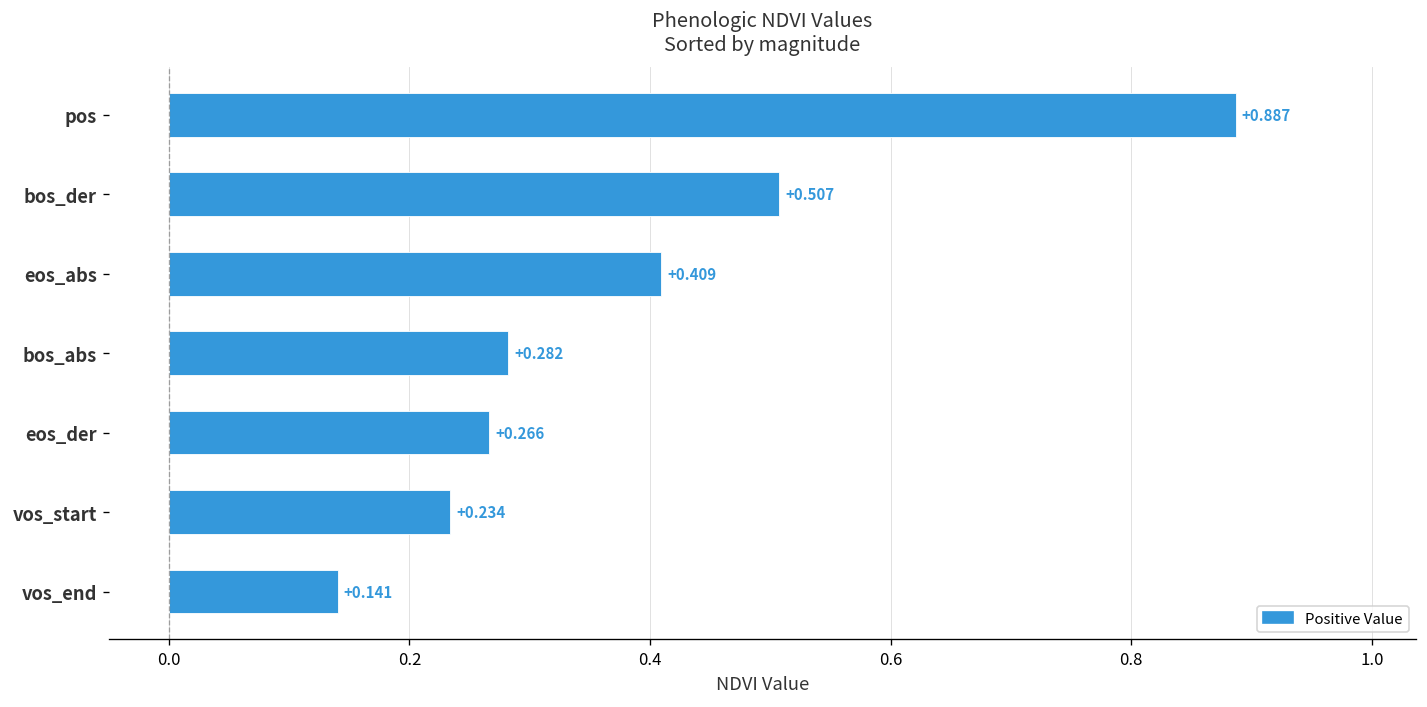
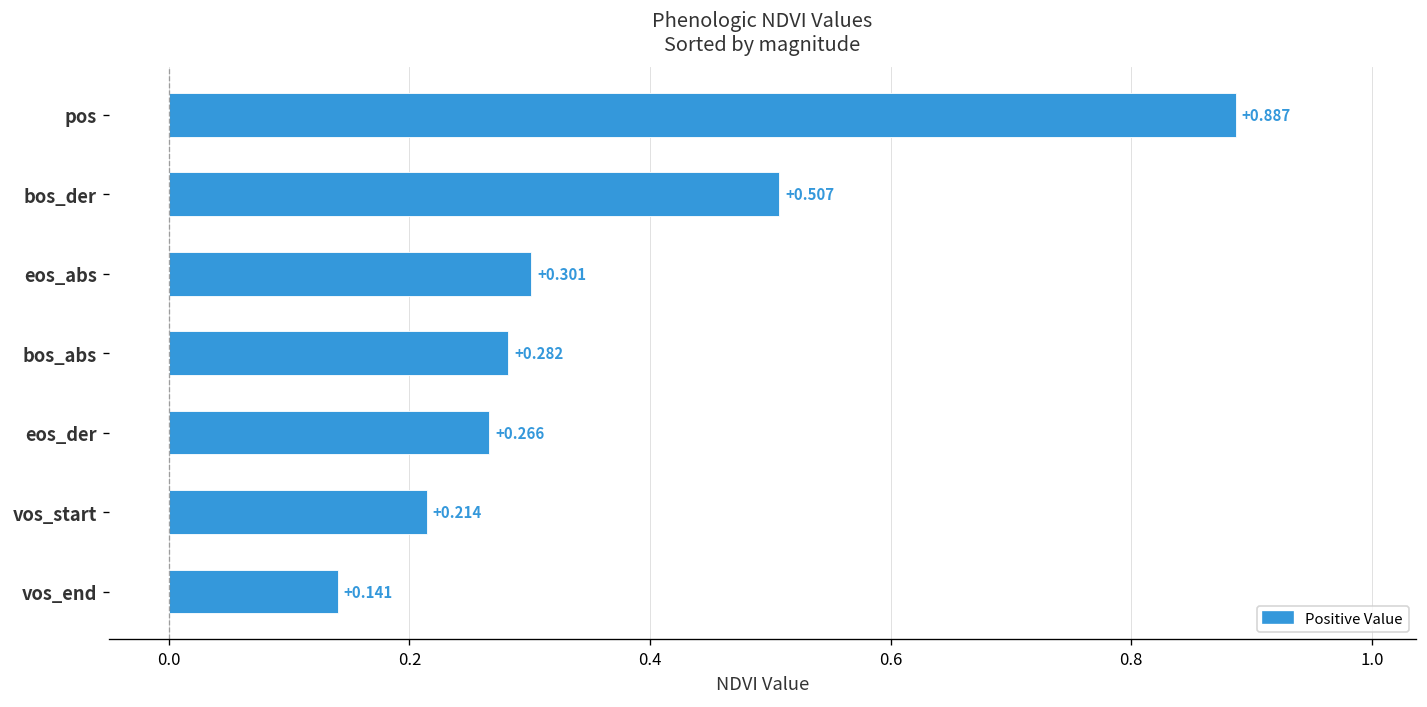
  {
    "pos": "+0.887",
    "bos_der": "+0.507",
-   "eos_abs": "+0.409",
+   "eos_abs": "+0.301",
    "bos_abs": "+0.282",
    "eos_der": "+0.266",
-   "vos_start": "+0.234",
+   "vos_start": "+0.214",
    "vos_end": "+0.141"
  }
